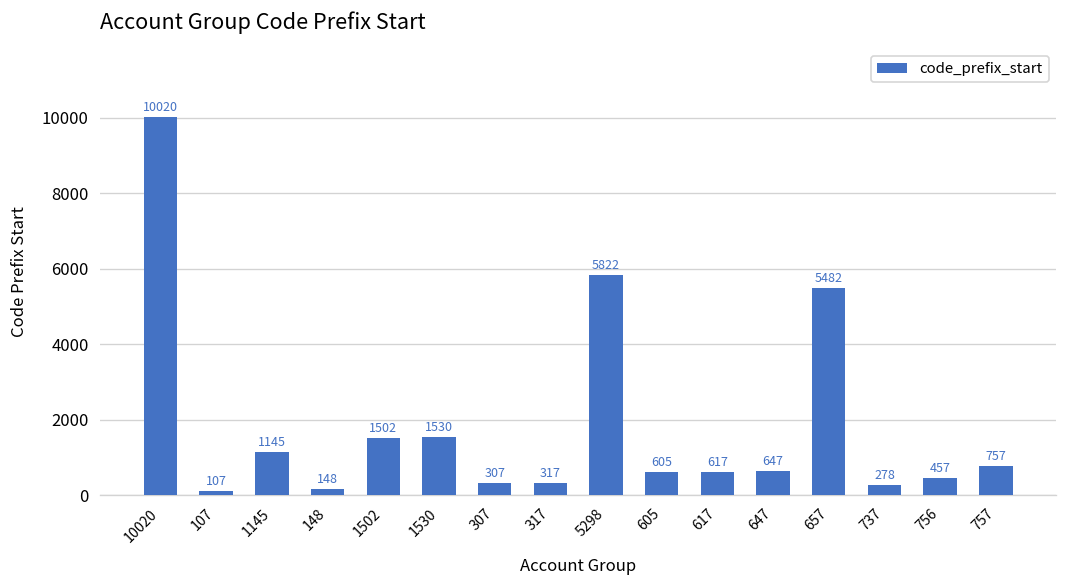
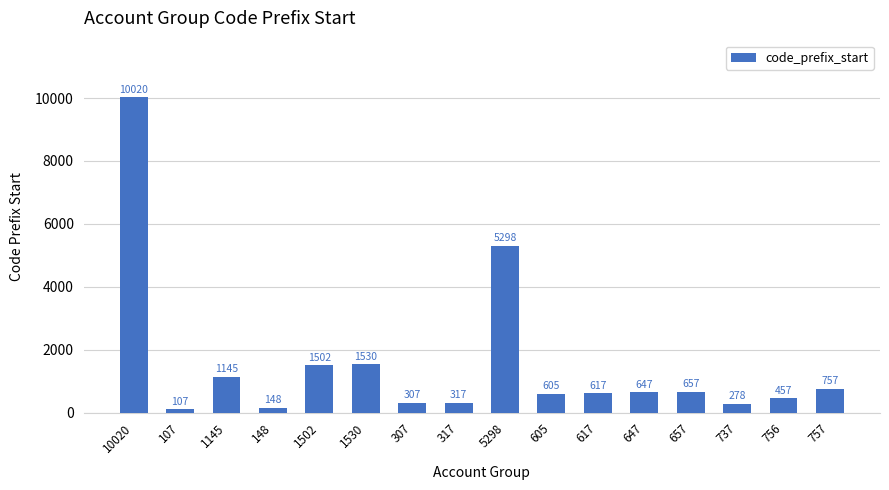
  {
    "10020": 10020,
    "107": 107,
    "1145": 1145,
    "148": 148,
    "1502": 1502,
    "1530": 1530,
    "307": 307,
    "317": 317,
-   "5298": 5822,
+   "5298": 5298,
    "605": 605,
    "617": 617,
    "647": 647,
-   "657": 5482,
+   "657": 657,
    "737": 278,
    "756": 457,
    "757": 757
  }
